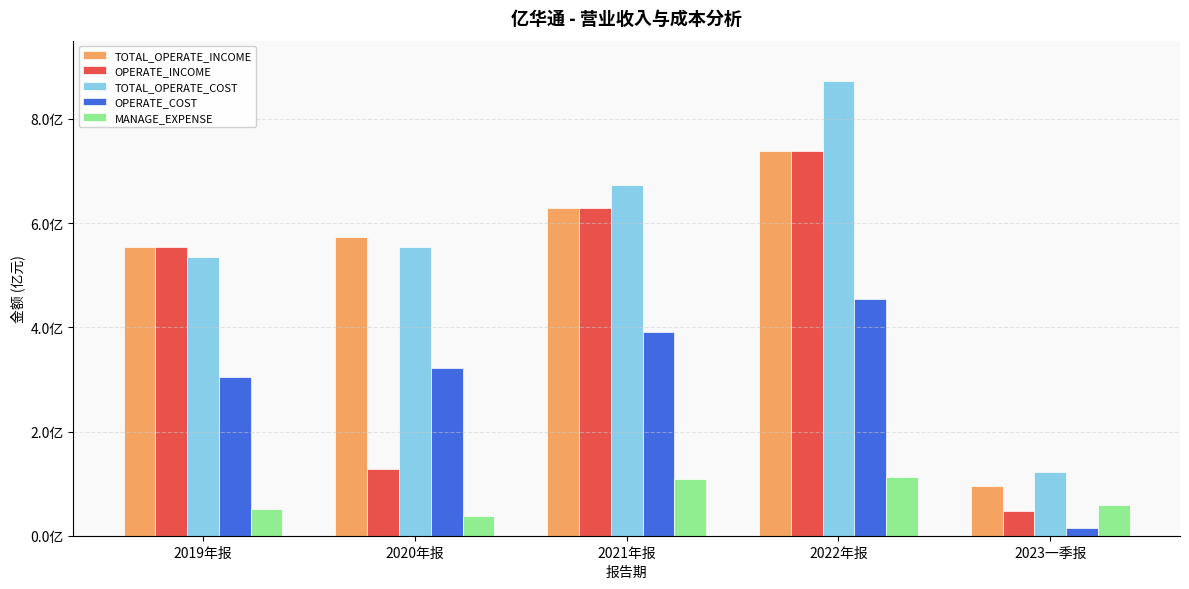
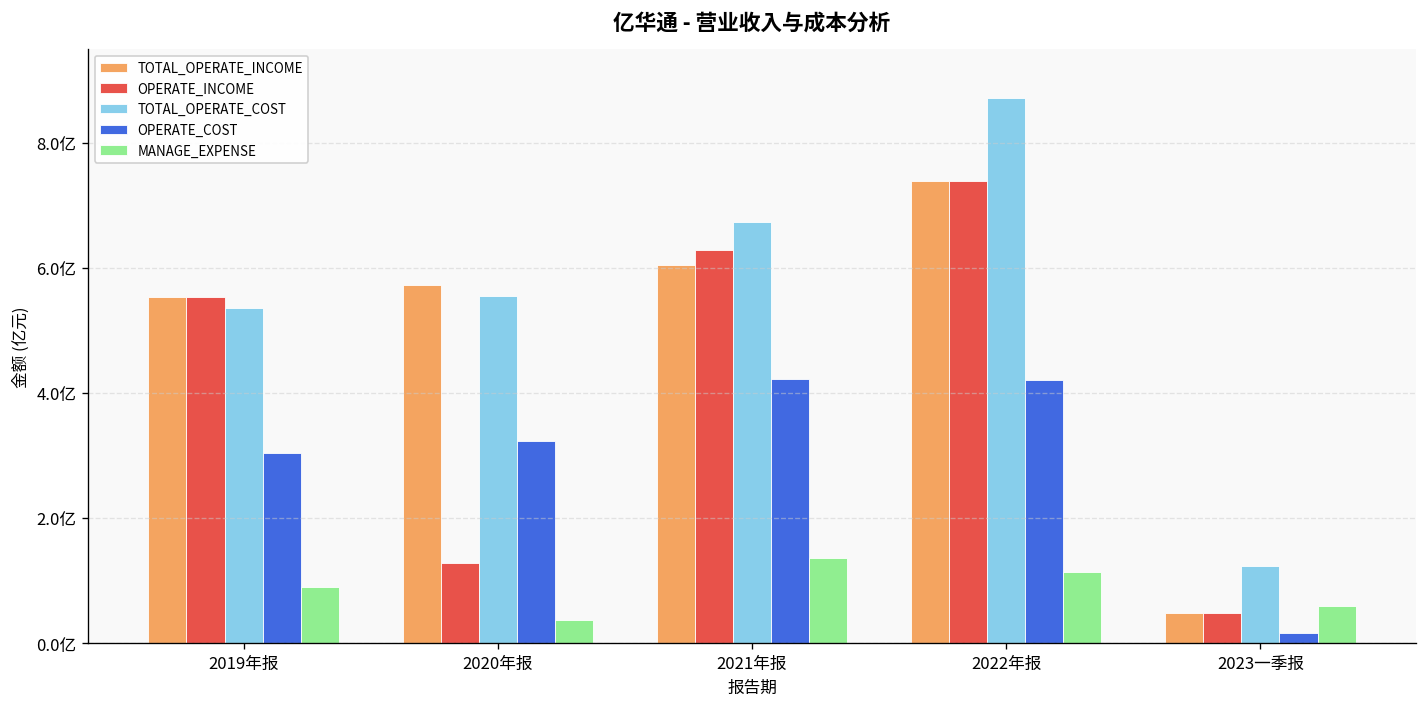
  {
    "TOTAL_OPERATE_INCOME": {
      "2019年报": "5.5亿",
      "2020年报": "5.7亿",
-     "2021年报": "6.3亿",
+     "2021年报": "6.0亿",
      "2022年报": "7.4亿",
-     "2023一季报": "1.0亿"
+     "2023一季报": "0.5亿"
    },
    "OPERATE_INCOME": {
      "2019年报": "5.5亿",
      "2020年报": "1.3亿",
      "2021年报": "6.3亿",
      "2022年报": "7.4亿",
      "2023一季报": "0.5亿"
    },
    "TOTAL_OPERATE_COST": {
      "2019年报": "5.4亿",
      "2020年报": "5.5亿",
      "2021年报": "6.7亿",
      "2022年报": "8.7亿",
      "2023一季报": "1.2亿"
    },
    "OPERATE_COST": {
      "2019年报": "3.0亿",
      "2020年报": "3.2亿",
-     "2021年报": "3.9亿",
-     "2022年报": "4.5亿",
+     "2021年报": "4.2亿",
+     "2022年报": "4.2亿",
      "2023一季报": "0.2亿"
    },
    "MANAGE_EXPENSE": {
-     "2019年报": "0.5亿",
+     "2019年报": "0.9亿",
      "2020年报": "0.4亿",
-     "2021年报": "1.1亿",
+     "2021年报": "1.4亿",
      "2022年报": "1.1亿",
      "2023一季报": "0.6亿"
    }
  }
